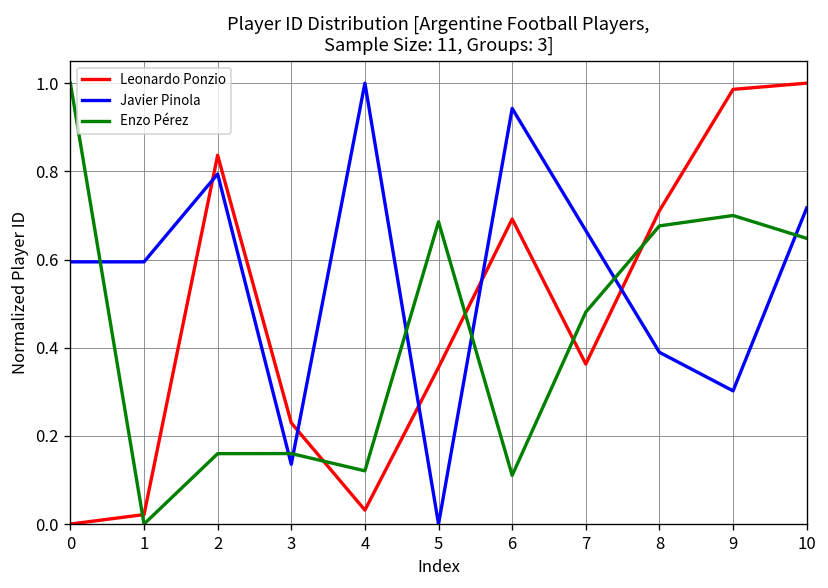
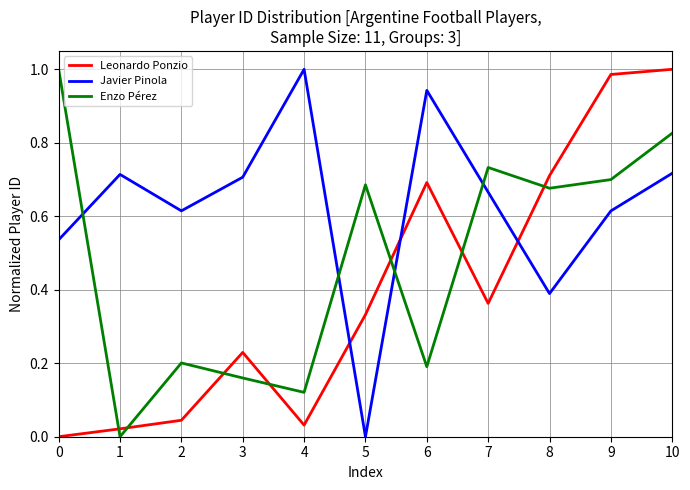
  {
    "Leonardo Ponzio": {
      "0": 0.00,
      "1": 0.02,
-     "2": 0.84,
+     "2": 0.04,
      "3": 0.23,
      "4": 0.03,
-     "5": 0.36,
+     "5": 0.33,
      "6": 0.69,
      "7": 0.36,
      "8": 0.71,
      "9": 0.99,
      "10": 1.00
    },
    "Javier Pinola": {
-     "0": 0.59,
-     "1": 0.59,
-     "2": 0.79,
-     "3": 0.14,
+     "0": 0.54,
+     "1": 0.71,
+     "2": 0.61,
+     "3": 0.71,
      "4": 1.00,
      "5": 0.00,
      "6": 0.94,
      "7": 0.67,
      "8": 0.39,
-     "9": 0.30,
+     "9": 0.61,
      "10": 0.72
    },
    "Enzo Pérez": {
      "0": 1.00,
      "1": 0.00,
-     "2": 0.16,
+     "2": 0.20,
      "3": 0.16,
      "4": 0.12,
      "5": 0.69,
-     "6": 0.11,
-     "7": 0.48,
+     "6": 0.19,
+     "7": 0.73,
      "8": 0.68,
      "9": 0.70,
-     "10": 0.65
+     "10": 0.83
    }
  }
